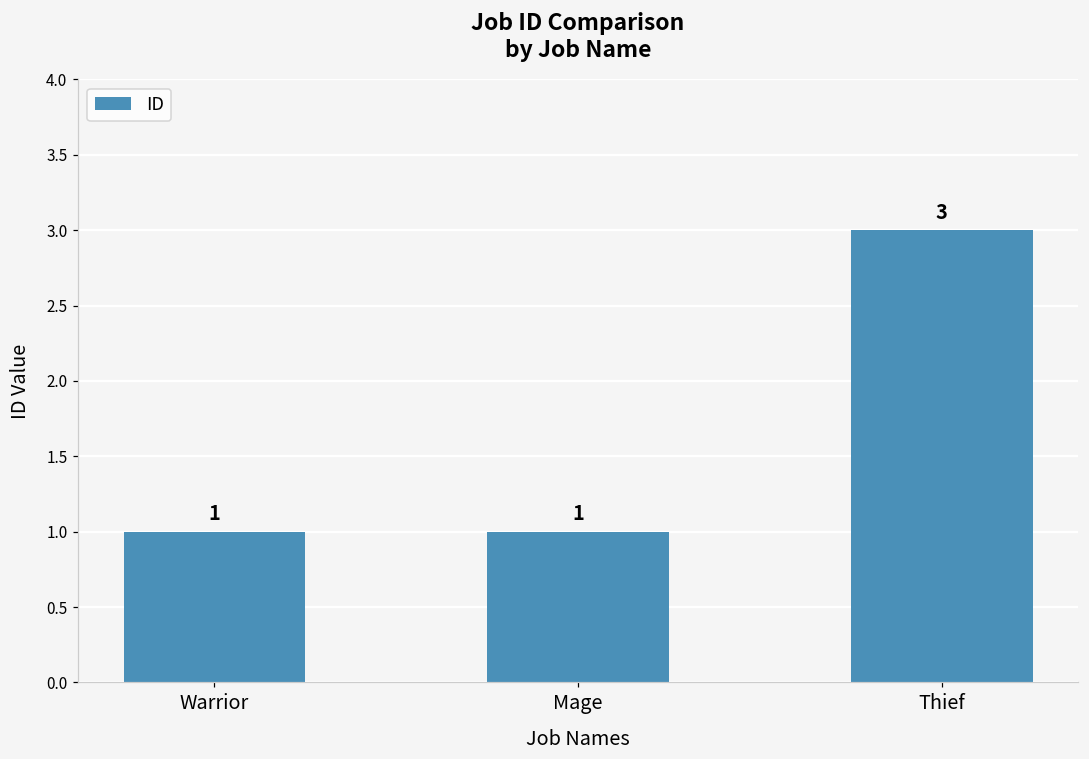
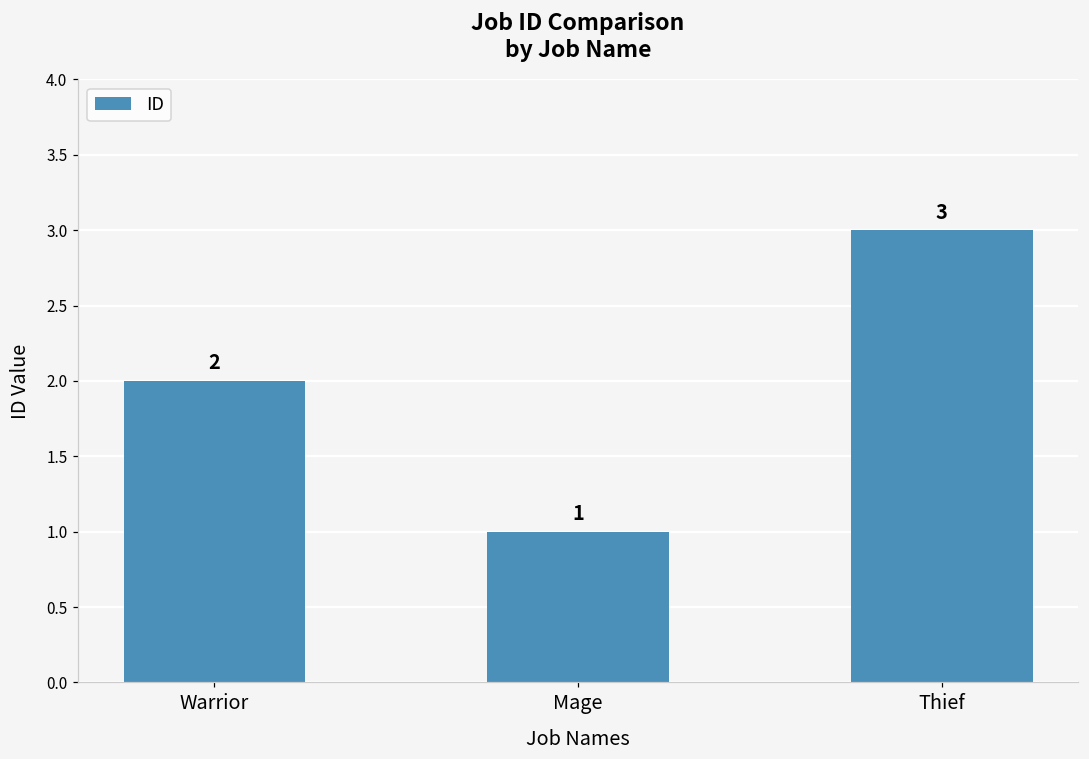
  {
-   "Warrior": 1,
+   "Warrior": 2,
    "Mage": 1,
    "Thief": 3
  }
